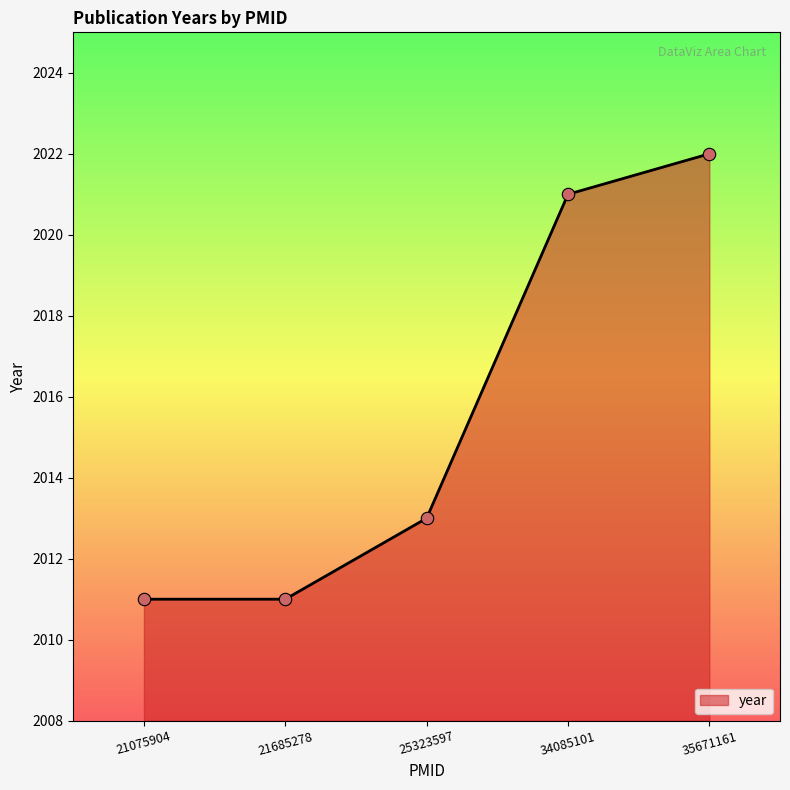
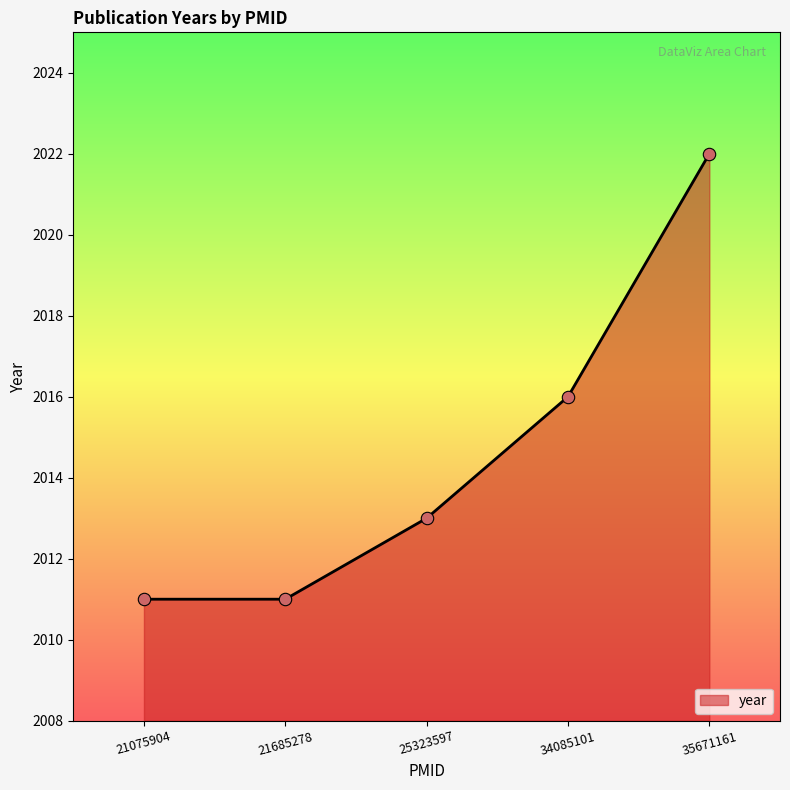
  {
    "21075904": 2011,
    "21685278": 2011,
    "25323597": 2013,
-   "34085101": 2021,
+   "34085101": 2016,
    "35671161": 2022
  }
